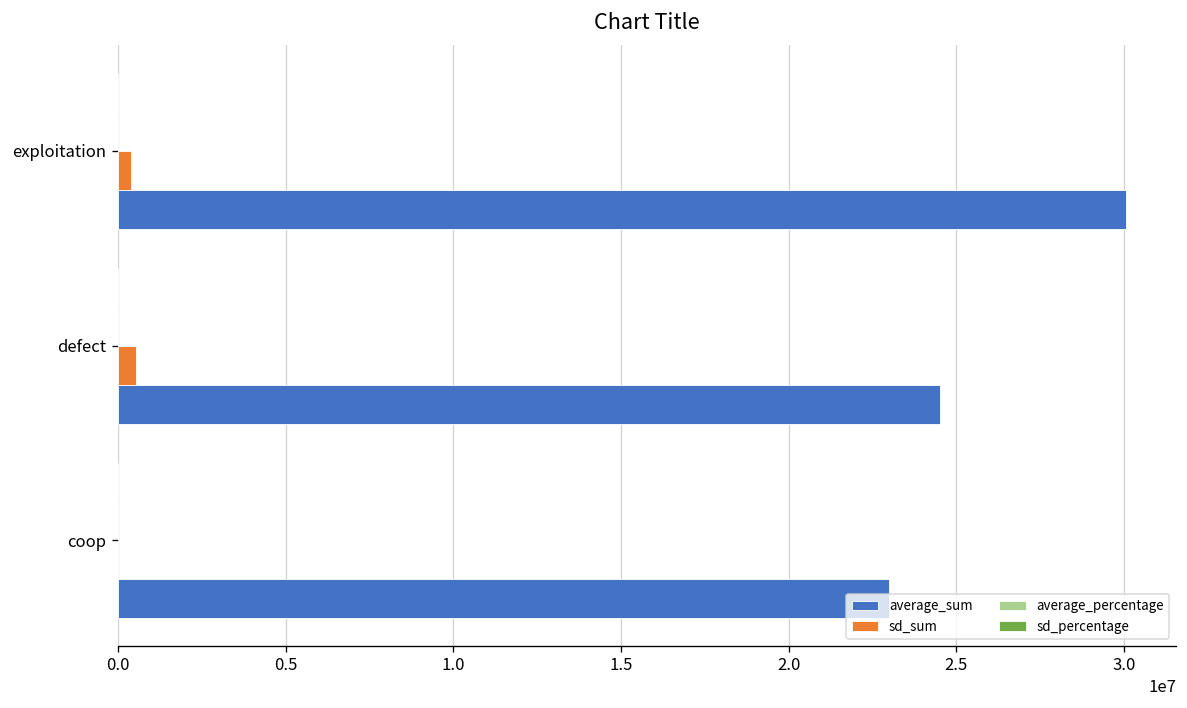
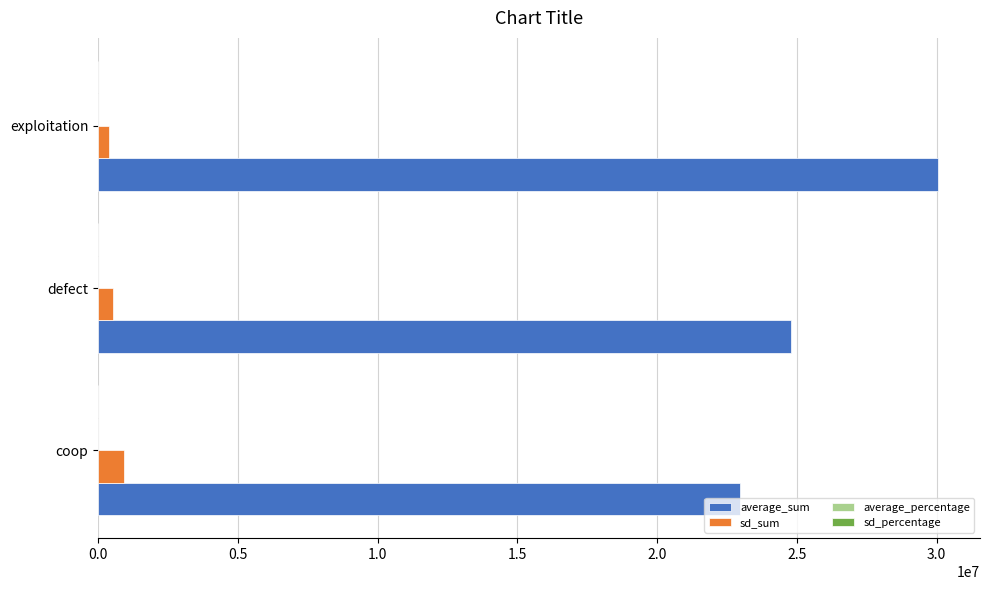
  {
    "average_sum": {
      "exploitation": 30000000,
-     "defect": 24500000
+     "defect": 24800000
    },
    "sd_sum": {
      "exploitation": 400000,
      "defect": 500000,
-     "coop": 0
+     "coop": 900000
    }
  }
